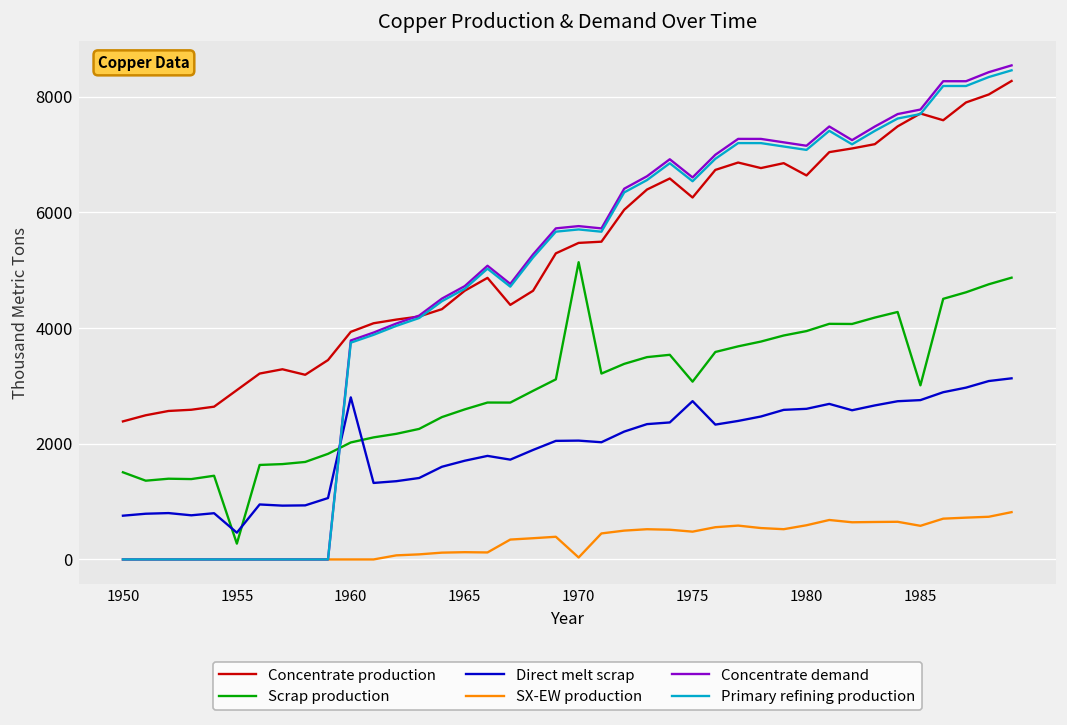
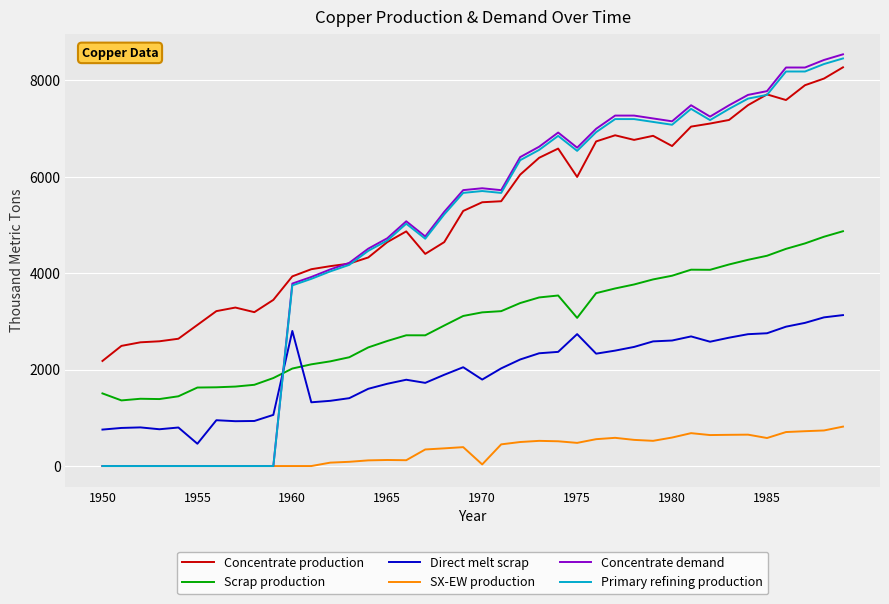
  {
    "Concentrate production": {
-     "1950": 2400,
+     "1950": 2200,
      "1955": 2900,
      "1960": 3900,
      "1970": 5500,
-     "1975": 6300,
+     "1975": 6000,
      "1980": 6600
    },
    "Scrap production": {
      "1950": 1500,
-     "1955": 300,
+     "1955": 1600,
      "1960": 2000,
      "1965": 2600,
-     "1970": 5100,
+     "1970": 3200,
      "1975": 3100,
      "1980": 3900,
-     "1985": 3000
+     "1985": 4400
    },
    "Direct melt scrap": {
      "1950": 800,
      "1955": 500,
      "1960": 2800,
      "1965": 1700,
-     "1970": 2100,
+     "1970": 1800,
      "1975": 2700,
      "1980": 2600,
      "1985": 2800
    },
    "SX-EW production": {
      "1960": 0,
      "1965": 100,
      "1970": 0,
      "1975": 500,
      "1980": 600,
      "1985": 600
    },
    "Concentrate demand": {
      "1970": 5800,
      "1975": 6600,
      "1980": 7100,
      "1985": 7800
    },
    "Primary refining production": {
      "1970": 5700,
      "1975": 6500,
      "1980": 7100
    }
  }
